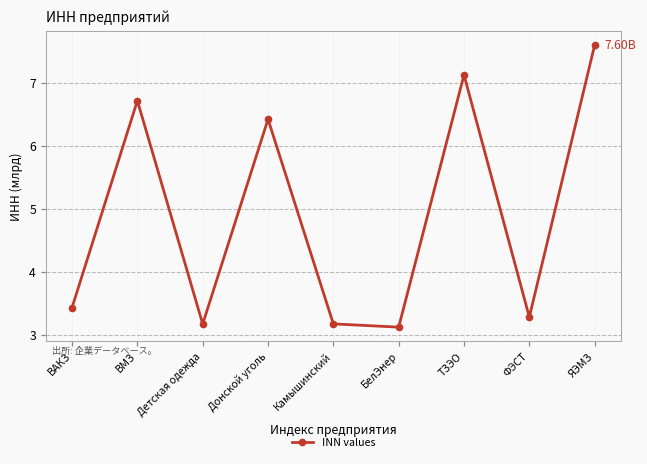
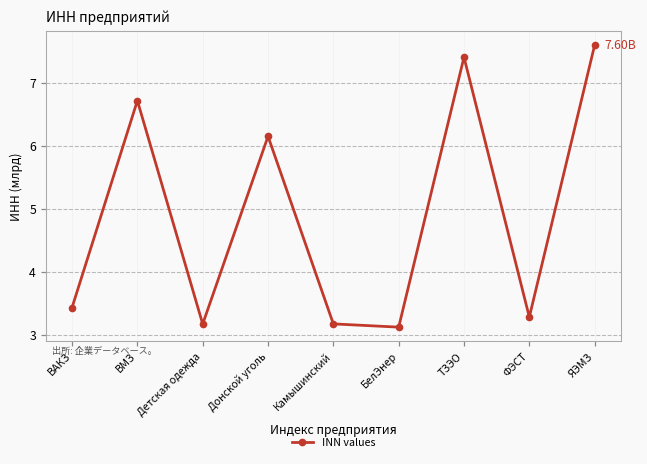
  {
    "ВАКЗ": 3.4,
    "ВМЗ": 6.7,
    "Детская одежда": 3.2,
-   "Донской уголь": 6.4,
+   "Донской уголь": 6.2,
    "Камышинский": 3.2,
    "БелЭнер": 3.1,
-   "ТЗЭО": 7.1,
+   "ТЗЭО": 7.4,
    "ФЭСТ": 3.3
  }
